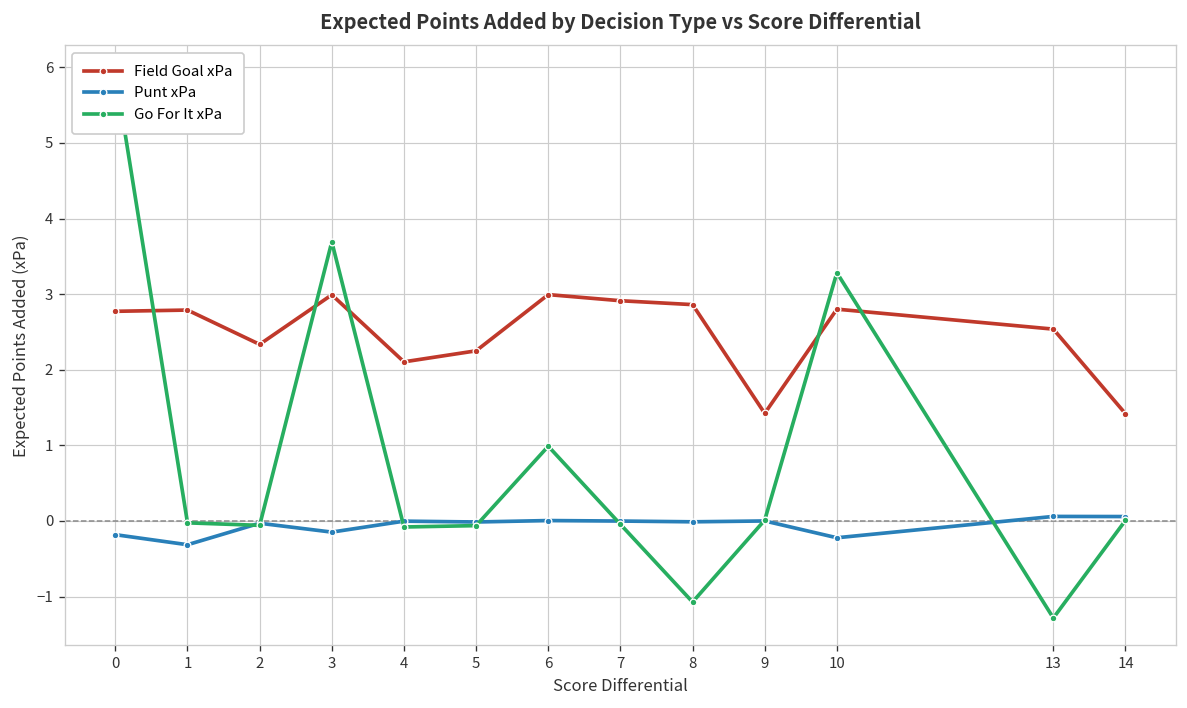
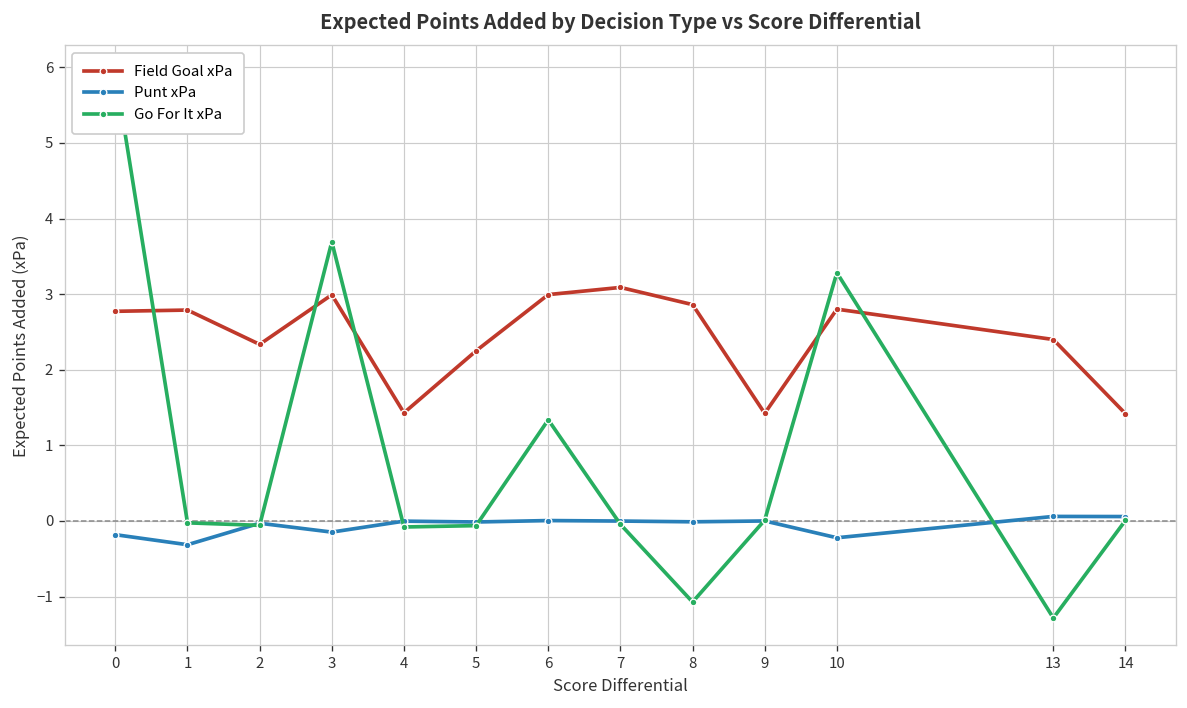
  {
    "Field Goal xPa": {
      "0": 2.8,
      "1": 2.8,
      "2": 2.3,
      "3": 3.0,
-     "4": 2.1,
+     "4": 1.4,
      "5": 2.3,
      "6": 3.0,
-     "7": 2.9,
+     "7": 3.1,
      "8": 2.9,
      "9": 1.4,
      "10": 2.8,
-     "13": 2.5,
+     "13": 2.4,
      "14": 1.4
    },
    "Punt xPa": {
      "0": -0.2,
      "1": -0.3,
      "3": -0.1,
      "4": 0.0,
      "5": 0.0,
      "6": 0.0,
      "7": 0.0,
      "8": 0.0,
      "10": -0.2,
      "13": 0.1,
      "14": 0.1
    },
    "Go For It xPa": {
      "1": 0.0,
      "3": 3.7,
      "4": -0.1,
      "5": -0.1,
-     "6": 1.0,
+     "6": 1.3,
      "7": 0.0,
      "8": -1.1,
      "10": 3.3,
      "13": -1.3,
      "14": 0.0
    }
  }
